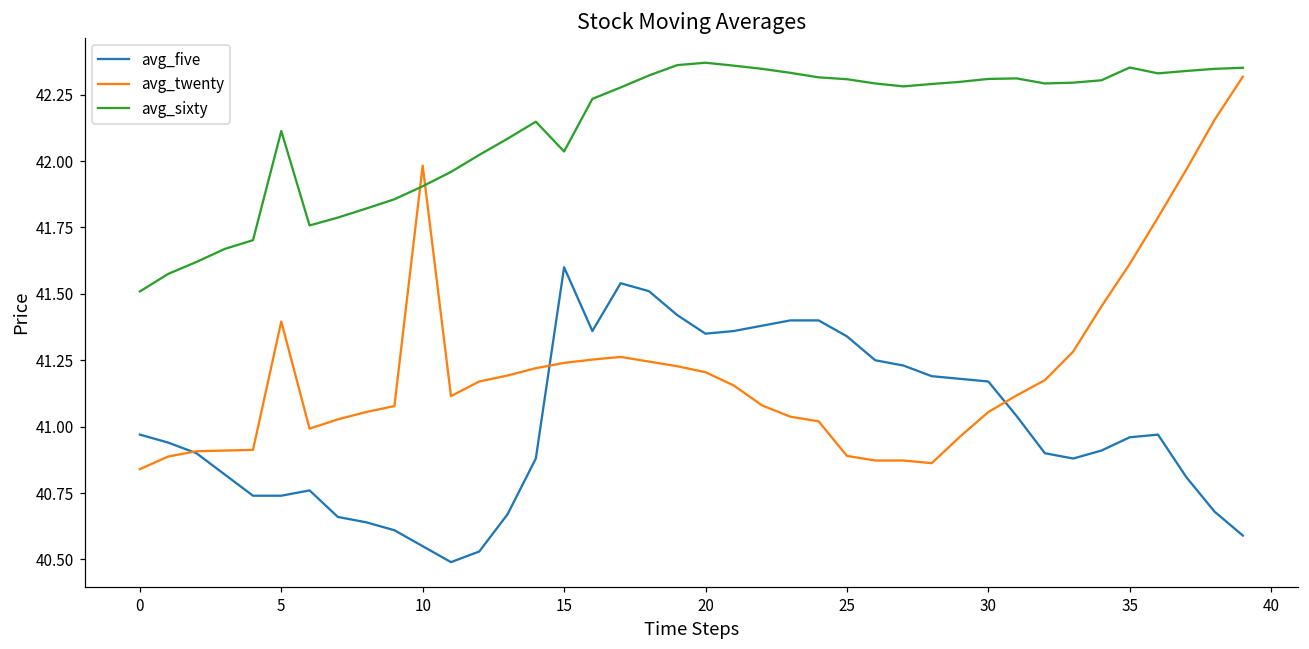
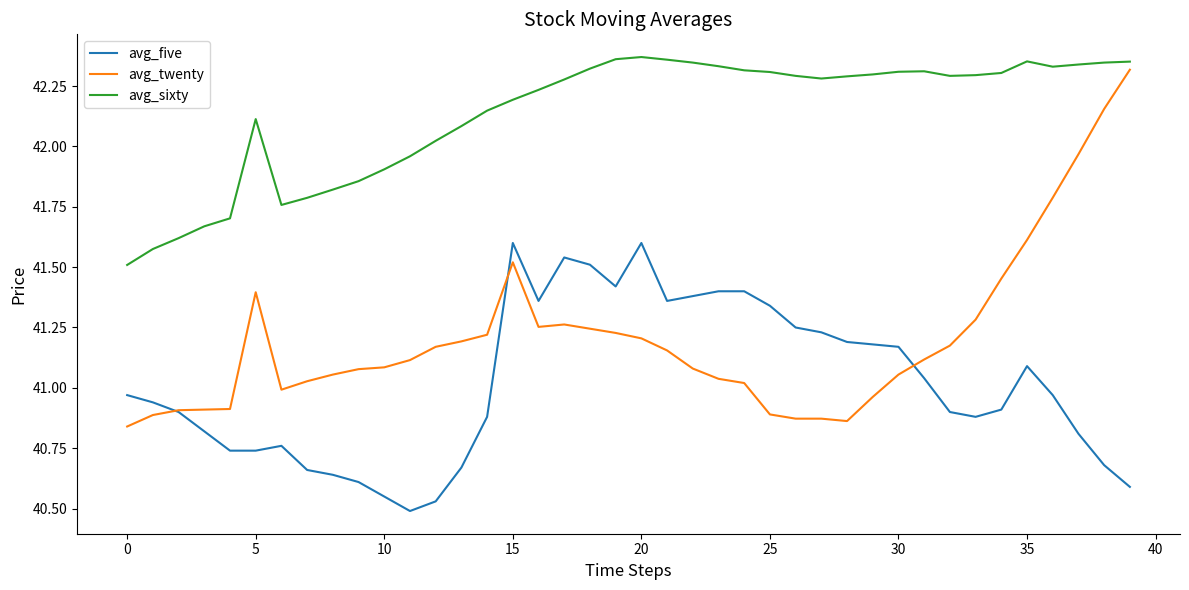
  {
    "avg_five": {
      "0": 40.97,
      "5": 40.74,
      "10": 40.55,
      "15": 41.60,
-     "20": 41.35,
+     "20": 41.60,
      "25": 41.34,
      "30": 41.17,
-     "35": 40.96
+     "35": 41.09
    },
    "avg_twenty": {
      "0": 40.84,
      "5": 41.40,
-     "10": 41.98,
-     "15": 41.24,
+     "10": 41.09,
+     "15": 41.52,
      "20": 41.21,
      "25": 40.89,
      "30": 41.06,
      "35": 41.61
    },
    "avg_sixty": {
      "0": 41.51,
      "5": 42.11,
      "10": 41.91,
-     "15": 42.04,
+     "15": 42.19,
      "20": 42.37,
      "25": 42.31,
      "30": 42.31,
      "35": 42.35
    }
  }
